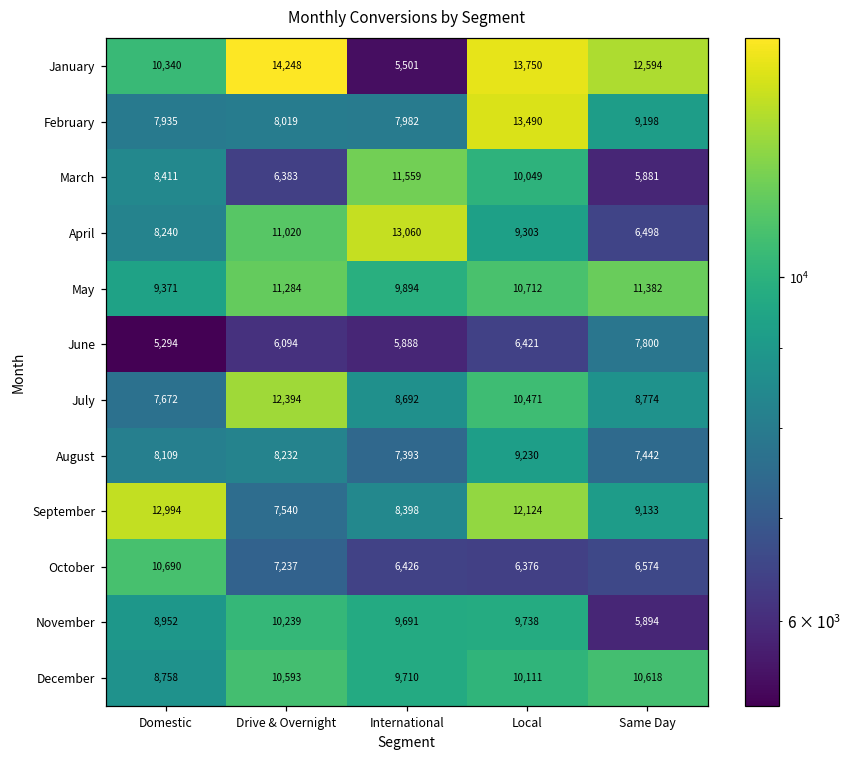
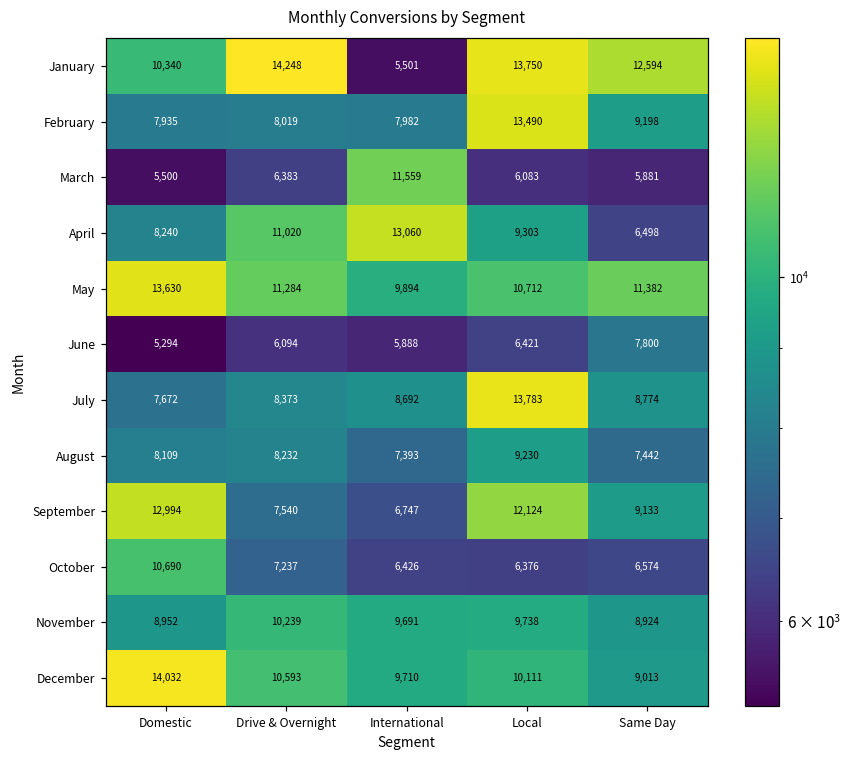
  {
    "January": {
      "Domestic": "10,340",
      "Drive & Overnight": "14,248",
      "International": "5,501",
      "Local": "13,750",
      "Same Day": "12,594"
    },
    "February": {
      "Domestic": "7,935",
      "Drive & Overnight": "8,019",
      "International": "7,982",
      "Local": "13,490",
      "Same Day": "9,198"
    },
    "March": {
-     "Domestic": "8,411",
+     "Domestic": "5,500",
      "Drive & Overnight": "6,383",
      "International": "11,559",
-     "Local": "10,049",
+     "Local": "6,083",
      "Same Day": "5,881"
    },
    "April": {
      "Domestic": "8,240",
      "Drive & Overnight": "11,020",
      "International": "13,060",
      "Local": "9,303",
      "Same Day": "6,498"
    },
    "May": {
-     "Domestic": "9,371",
+     "Domestic": "13,630",
      "Drive & Overnight": "11,284",
      "International": "9,894",
      "Local": "10,712",
      "Same Day": "11,382"
    },
    "June": {
      "Domestic": "5,294",
      "Drive & Overnight": "6,094",
      "International": "5,888",
      "Local": "6,421",
      "Same Day": "7,800"
    },
    "July": {
      "Domestic": "7,672",
-     "Drive & Overnight": "12,394",
+     "Drive & Overnight": "8,373",
      "International": "8,692",
-     "Local": "10,471",
+     "Local": "13,783",
      "Same Day": "8,774"
    },
    "August": {
      "Domestic": "8,109",
      "Drive & Overnight": "8,232",
      "International": "7,393",
      "Local": "9,230",
      "Same Day": "7,442"
    },
    "September": {
      "Domestic": "12,994",
      "Drive & Overnight": "7,540",
-     "International": "8,398",
+     "International": "6,747",
      "Local": "12,124",
      "Same Day": "9,133"
    },
    "October": {
      "Domestic": "10,690",
      "Drive & Overnight": "7,237",
      "International": "6,426",
      "Local": "6,376",
      "Same Day": "6,574"
    },
    "November": {
      "Domestic": "8,952",
      "Drive & Overnight": "10,239",
      "International": "9,691",
      "Local": "9,738",
-     "Same Day": "5,894"
+     "Same Day": "8,924"
    },
    "December": {
-     "Domestic": "8,758",
+     "Domestic": "14,032",
      "Drive & Overnight": "10,593",
      "International": "9,710",
      "Local": "10,111",
-     "Same Day": "10,618"
+     "Same Day": "9,013"
    }
  }
